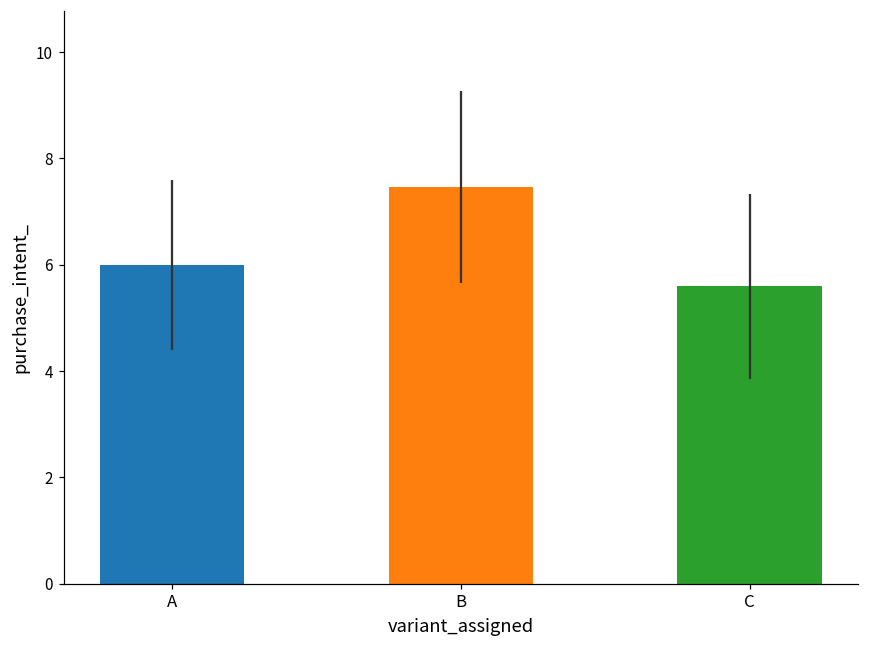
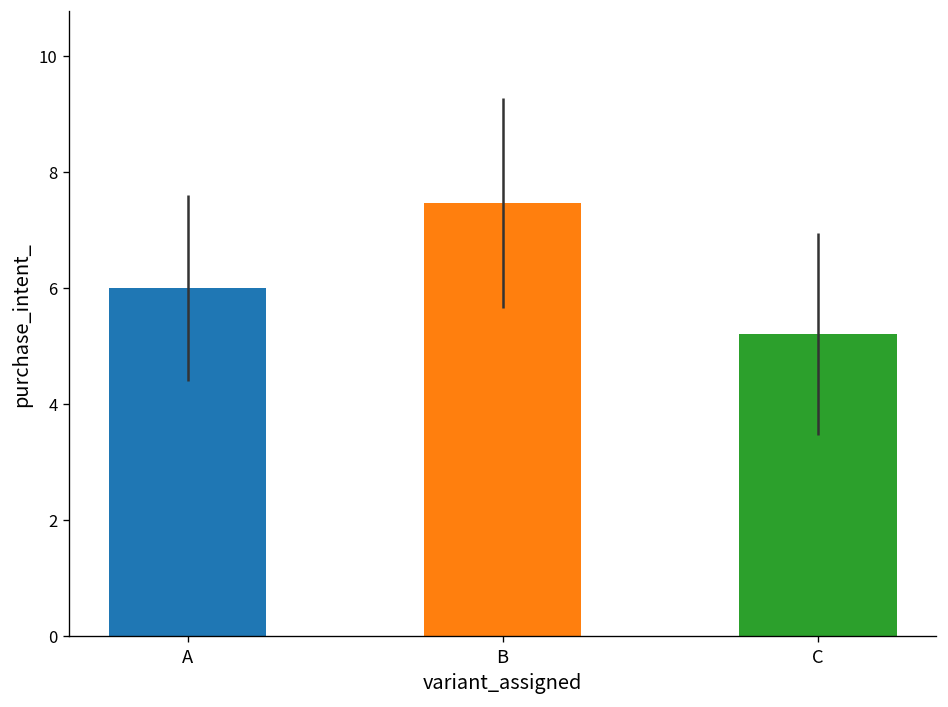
  {
    "A": 6.0,
    "B": 7.5,
-   "C": 5.6
+   "C": 5.2
  }
